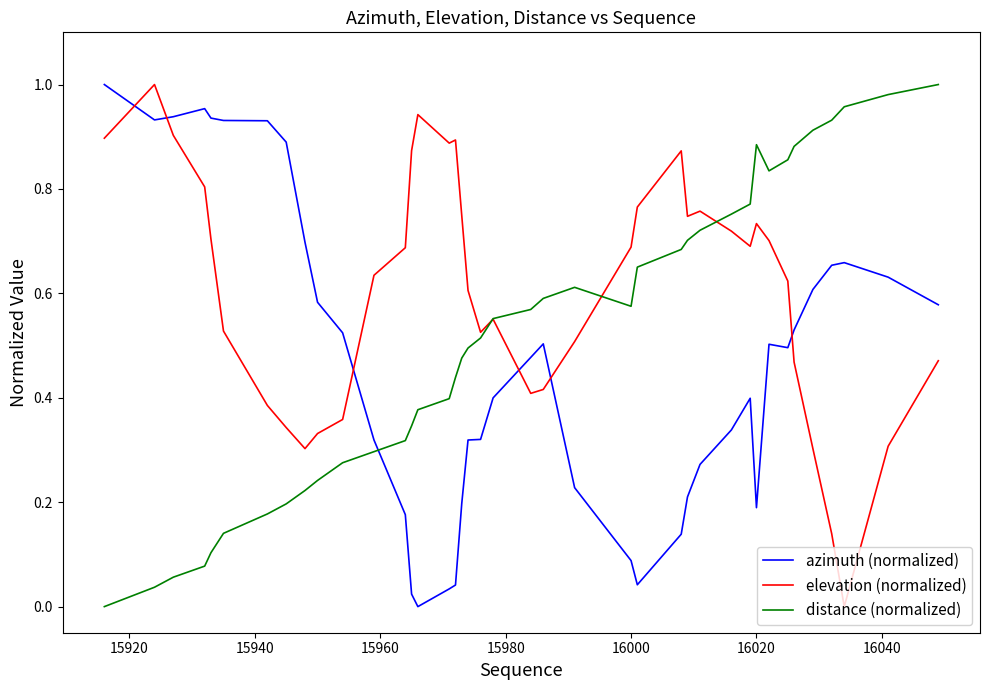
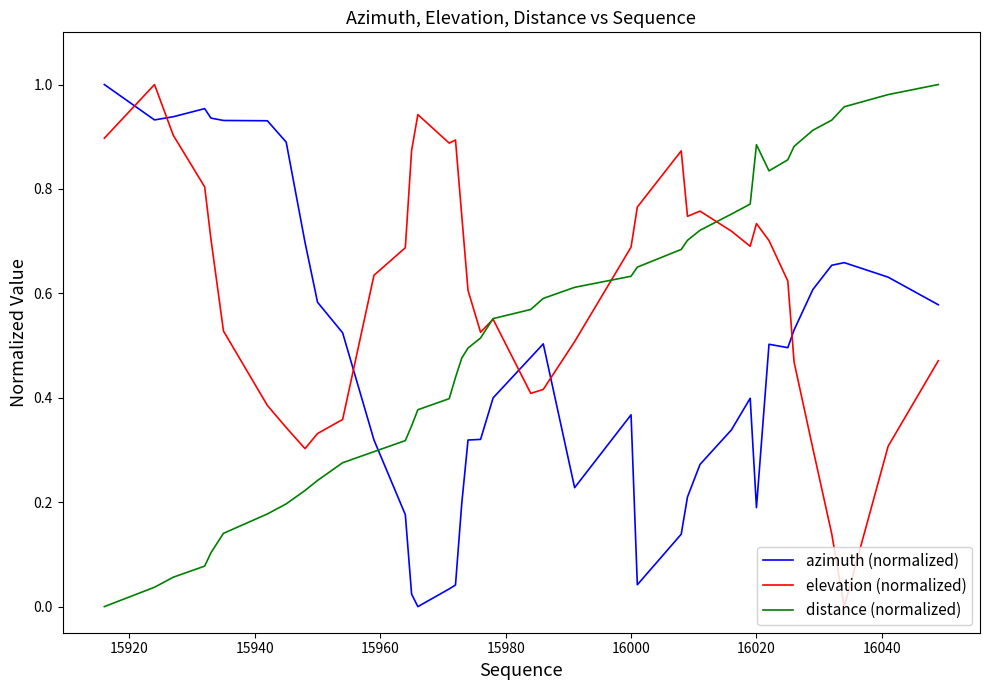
  {
    "azimuth (normalized)": {
-     "16000": 0.09,
+     "16000": 0.37,
      "16020": 0.19
    },
    "elevation (normalized)": {
      "16000": 0.69,
      "16020": 0.73
    },
    "distance (normalized)": {
-     "16000": 0.58,
+     "16000": 0.63,
      "16020": 0.88
    }
  }
